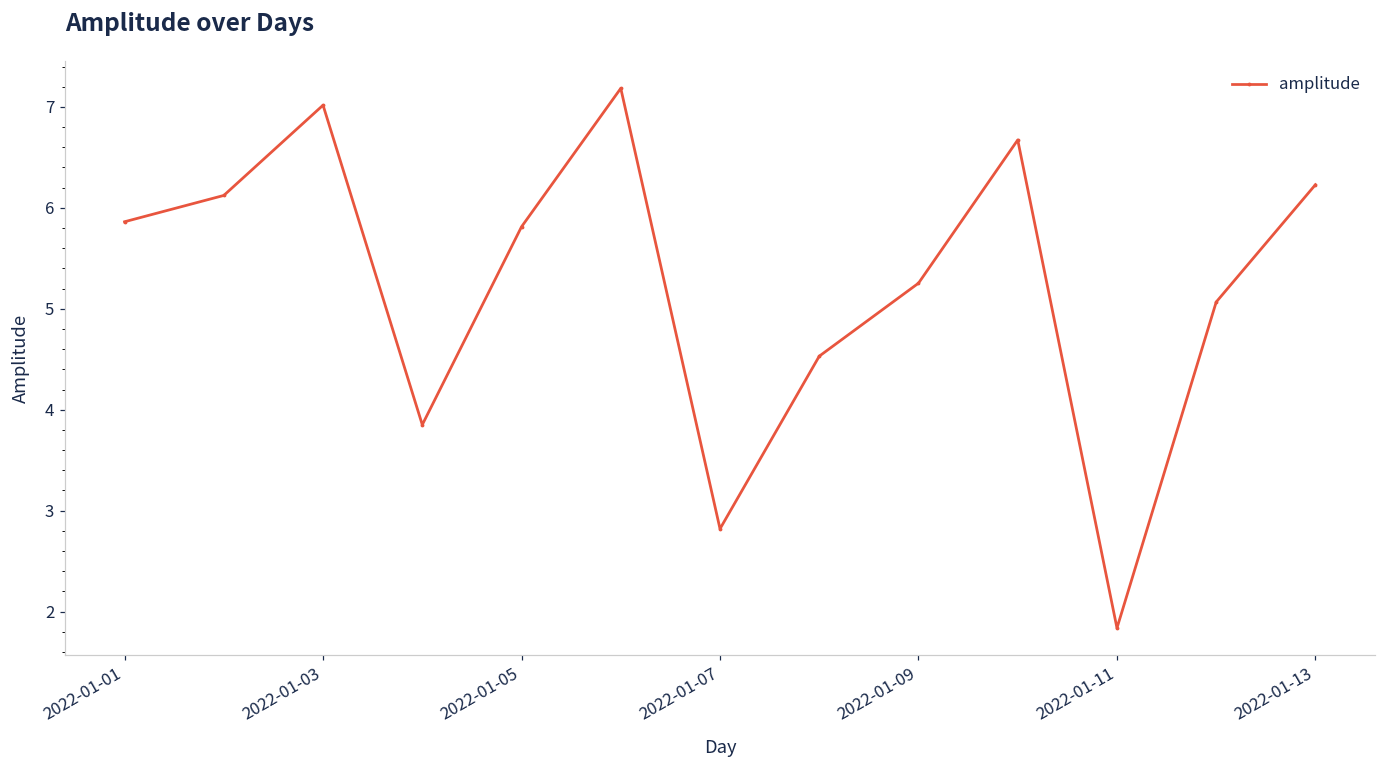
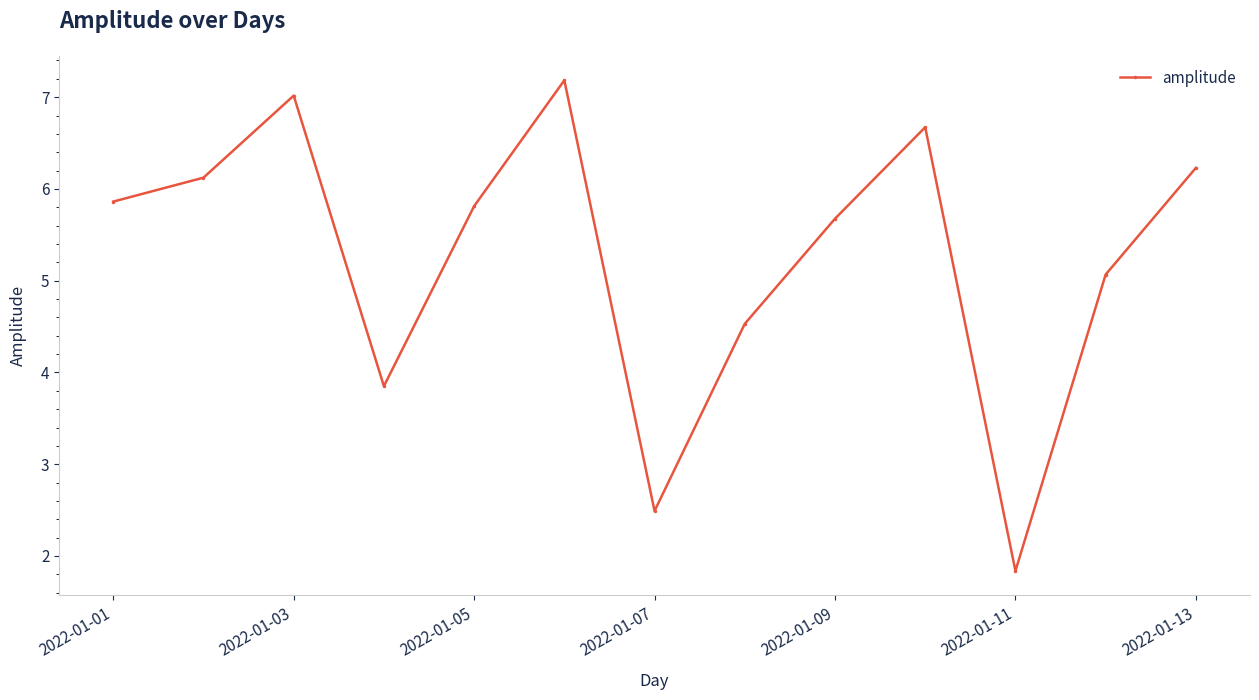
  {
    "2022-01-01": 5.9,
    "2022-01-03": 7.0,
    "2022-01-05": 5.8,
-   "2022-01-07": 2.8,
-   "2022-01-09": 5.3,
+   "2022-01-07": 2.5,
+   "2022-01-09": 5.7,
    "2022-01-11": 1.8,
    "2022-01-13": 6.2
  }
